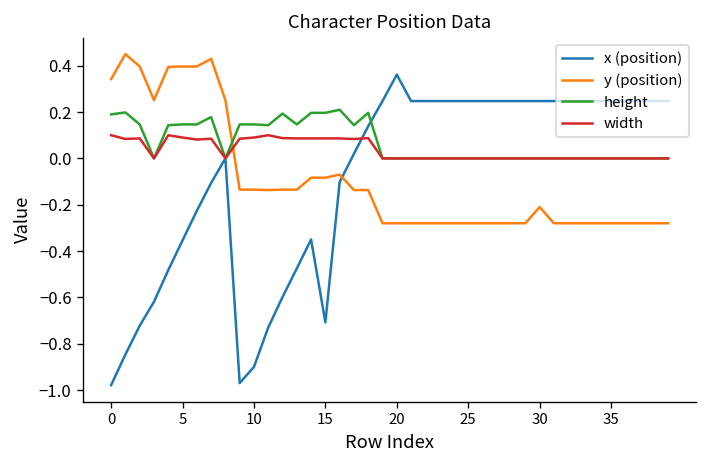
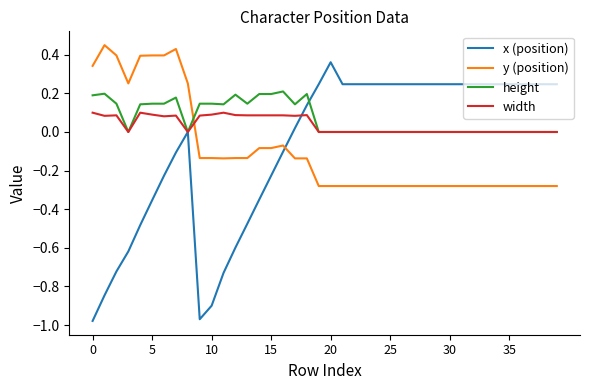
  {
    "x (position)": {
      "0": -0.98,
      "5": -0.35,
      "10": -0.90,
-     "15": -0.71,
+     "15": -0.23,
      "20": 0.36,
      "25": 0.25,
      "30": 0.25
    },
    "y (position)": {
      "0": 0.34,
      "5": 0.40,
      "10": -0.14,
      "15": -0.08,
      "20": -0.28,
      "25": -0.28,
-     "30": -0.21,
+     "30": -0.28,
      "35": -0.28
    },
    "height": {
      "0": 0.19,
      "5": 0.15,
      "10": 0.15,
      "15": 0.20
    },
    "width": {
      "0": 0.10,
      "5": 0.09,
      "10": 0.09,
      "15": 0.09
    }
  }
